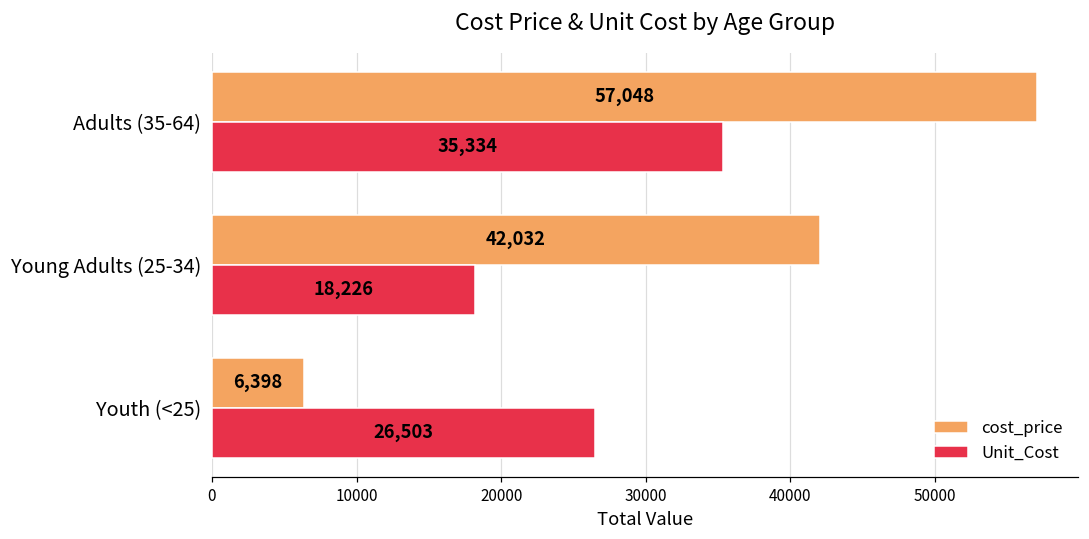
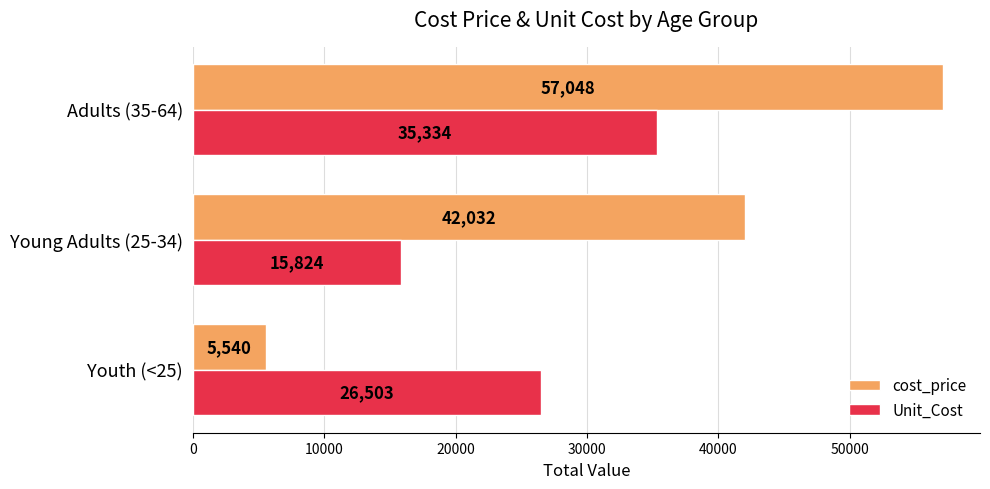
  {
    "cost_price": {
      "Adults (35-64)": "57,048",
      "Young Adults (25-34)": "42,032",
-     "Youth (<25)": "6,398"
+     "Youth (<25)": "5,540"
    },
    "Unit_Cost": {
      "Adults (35-64)": "35,334",
-     "Young Adults (25-34)": "18,226",
+     "Young Adults (25-34)": "15,824",
      "Youth (<25)": "26,503"
    }
  }
